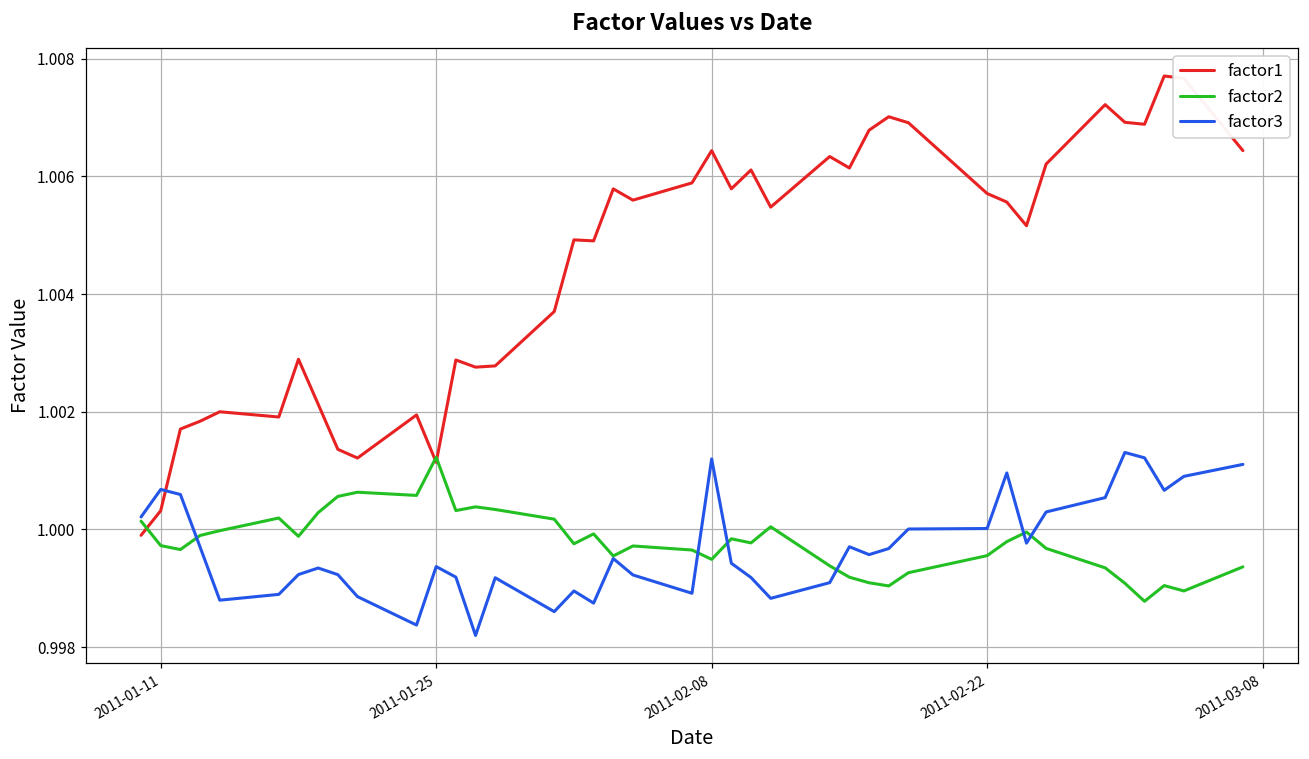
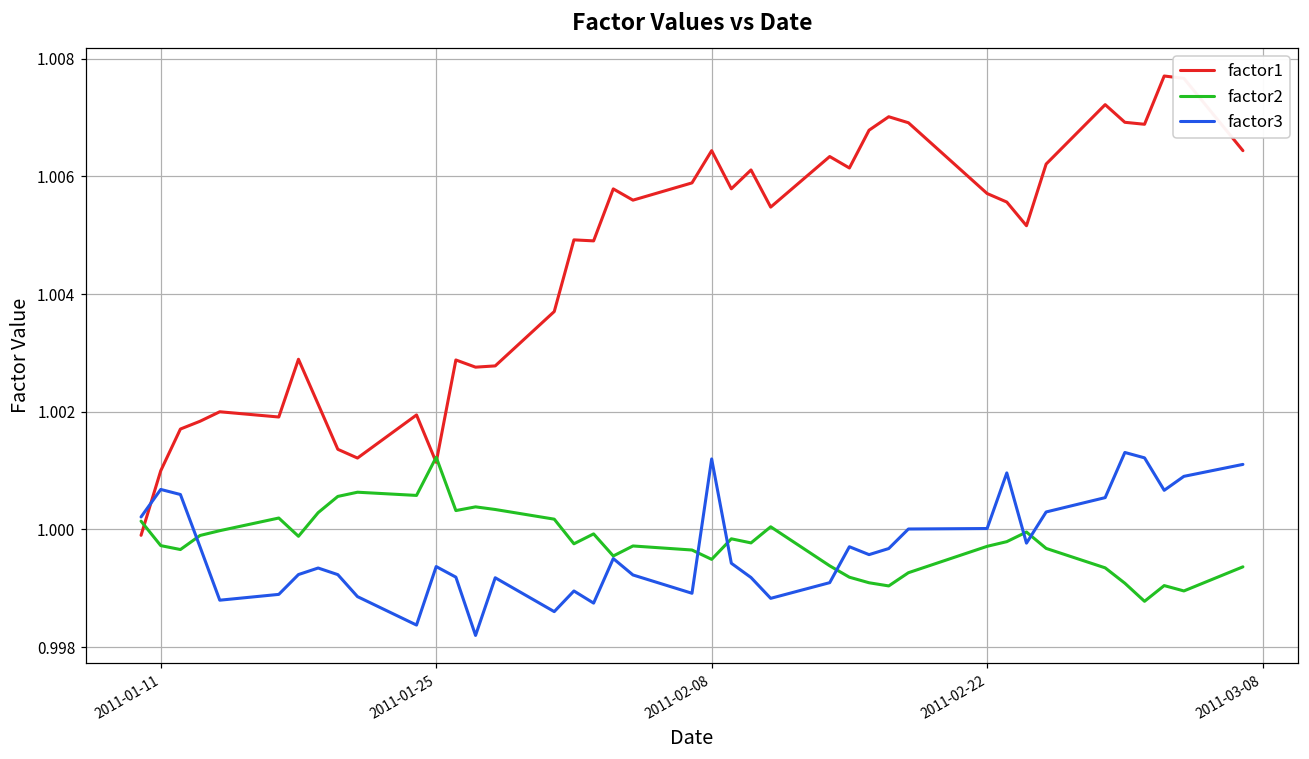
  {
    "factor1": {
-     "2011-01-11": 1.0003,
+     "2011-01-11": 1.0010,
      "2011-01-25": 1.0011,
      "2011-02-08": 1.0064,
      "2011-02-22": 1.0057
    },
    "factor2": {
      "2011-01-11": 0.9997,
      "2011-01-25": 1.0012,
      "2011-02-08": 0.9995,
-     "2011-02-22": 0.9996
+     "2011-02-22": 0.9997
    },
    "factor3": {
      "2011-01-11": 1.0007,
      "2011-01-25": 0.9994,
      "2011-02-08": 1.0012,
      "2011-02-22": 1.0000
    }
  }
